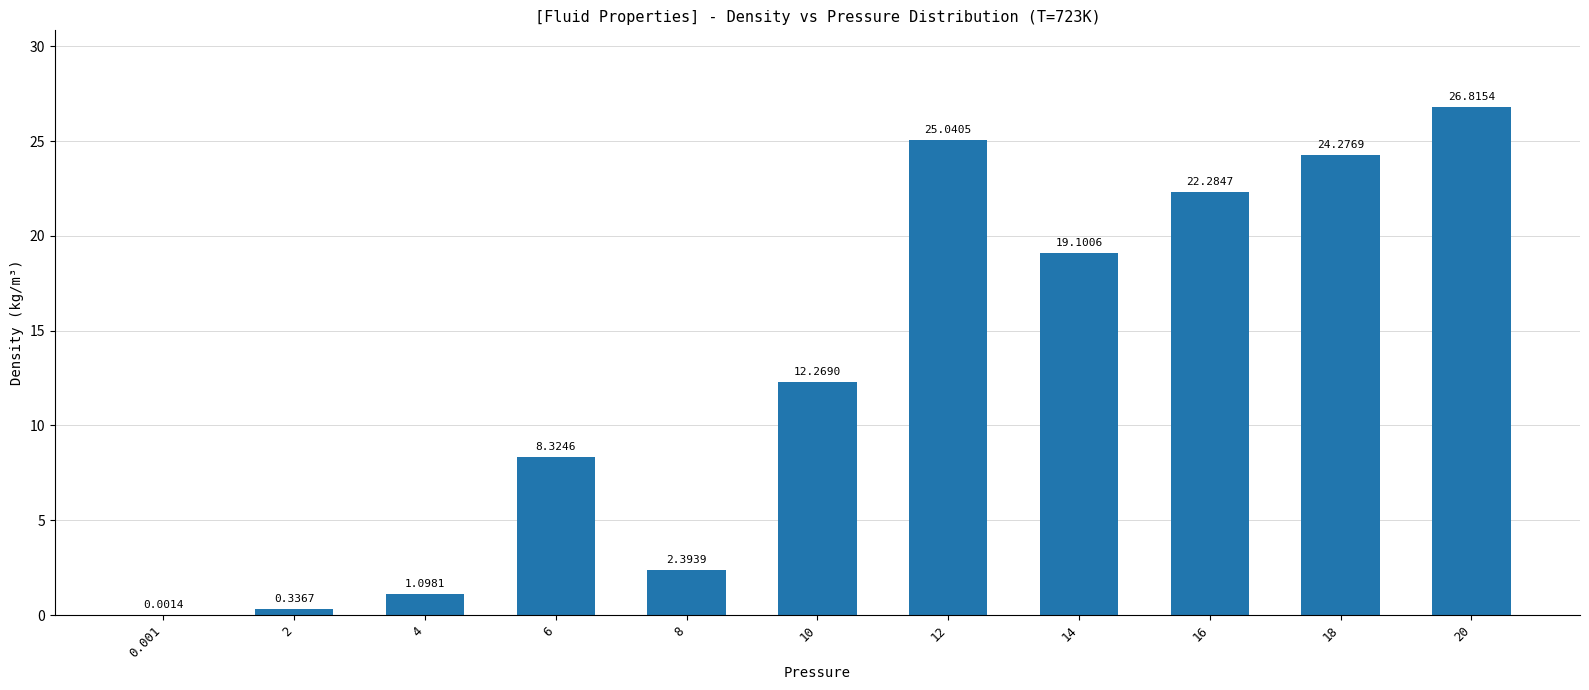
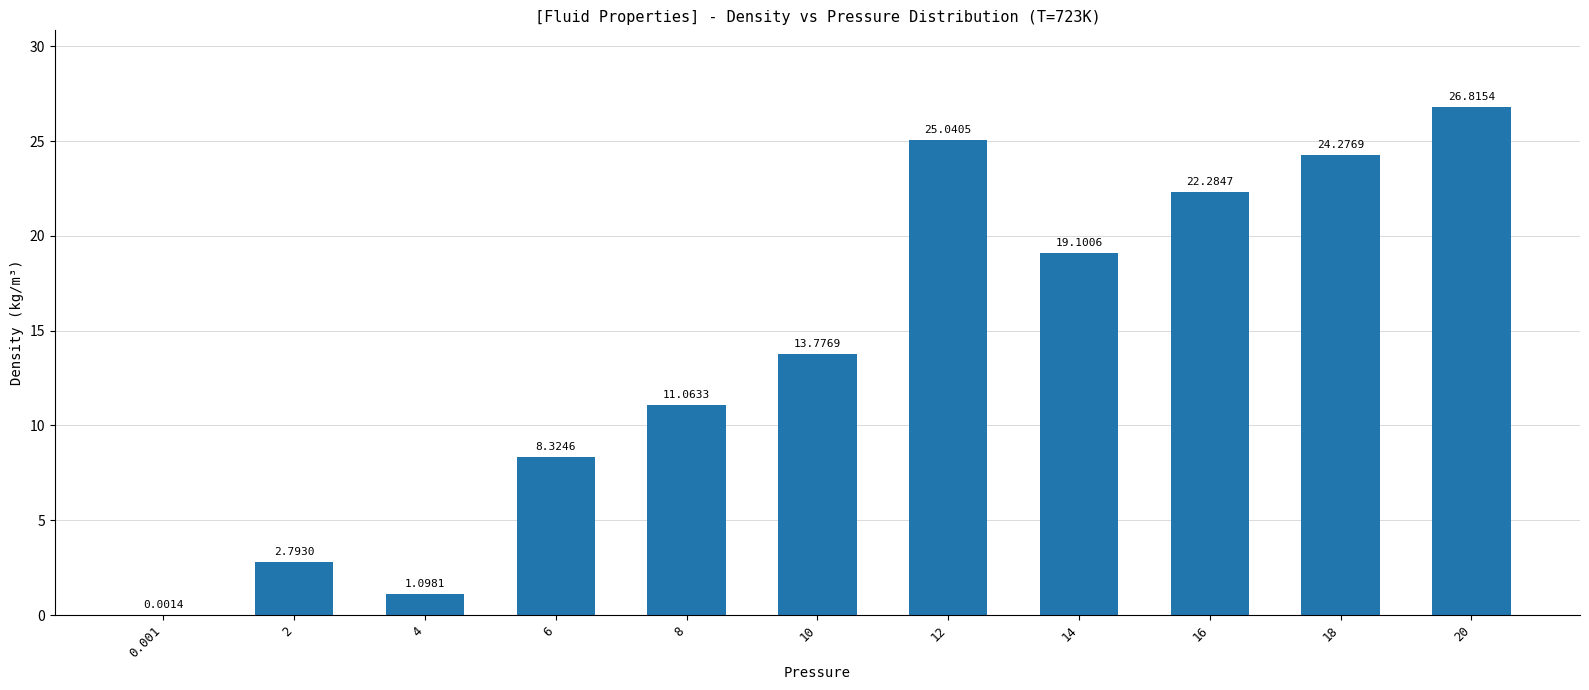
  {
    "0.001": 0.0014,
-   "2": 0.3367,
+   "2": 2.7930,
    "4": 1.0981,
    "6": 8.3246,
-   "8": 2.3939,
-   "10": 12.2690,
+   "8": 11.0633,
+   "10": 13.7769,
    "12": 25.0405,
    "14": 19.1006,
    "16": 22.2847,
    "18": 24.2769,
    "20": 26.8154
  }
